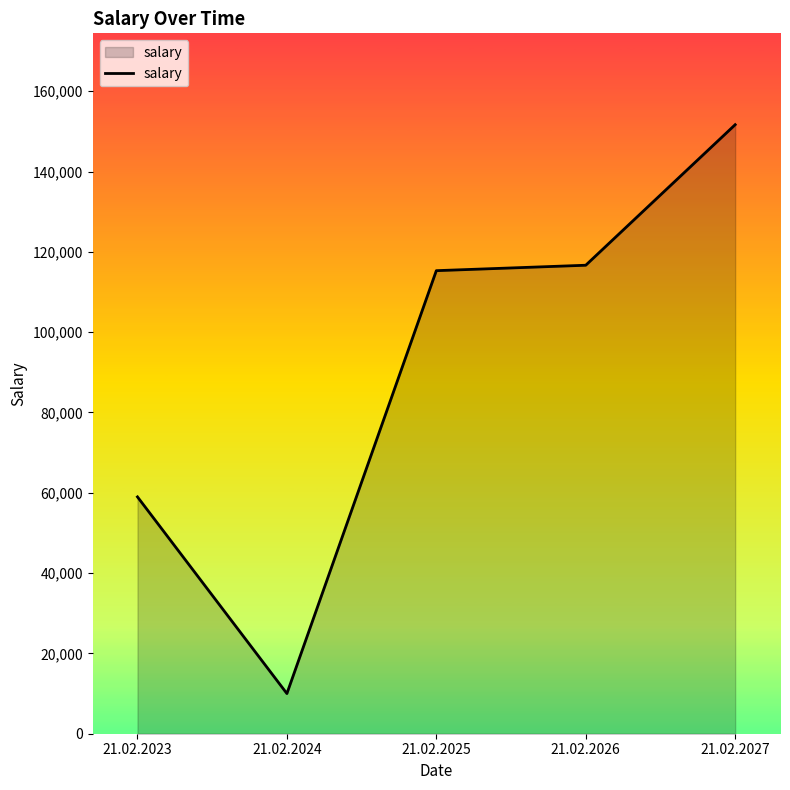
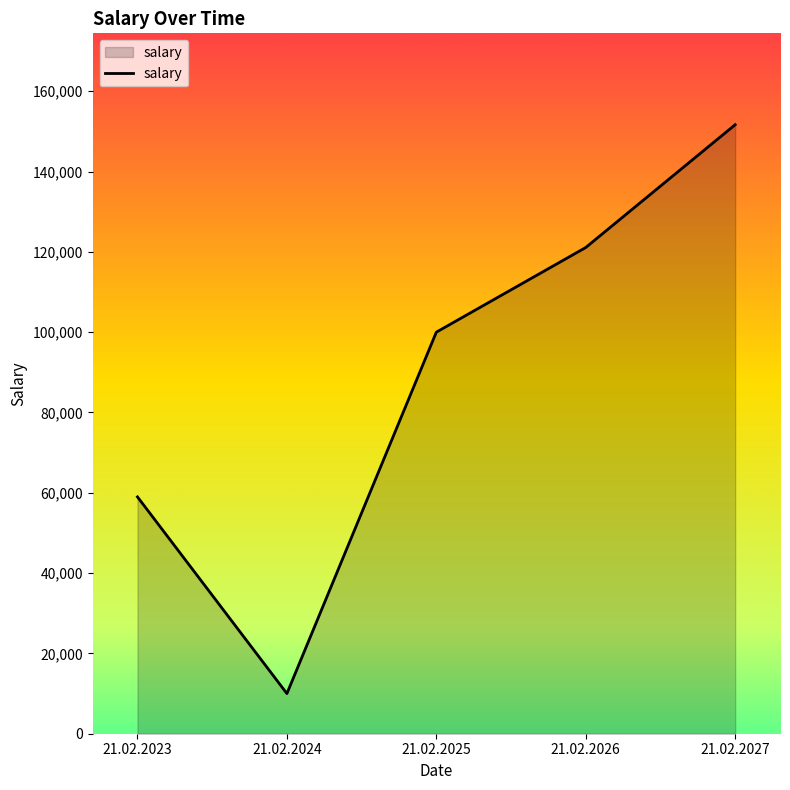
  {
    "21.02.2023": "59,000",
    "21.02.2024": "10,000",
-   "21.02.2025": "115,000",
-   "21.02.2026": "117,000",
+   "21.02.2025": "100,000",
+   "21.02.2026": "121,000",
    "21.02.2027": "152,000"
  }
